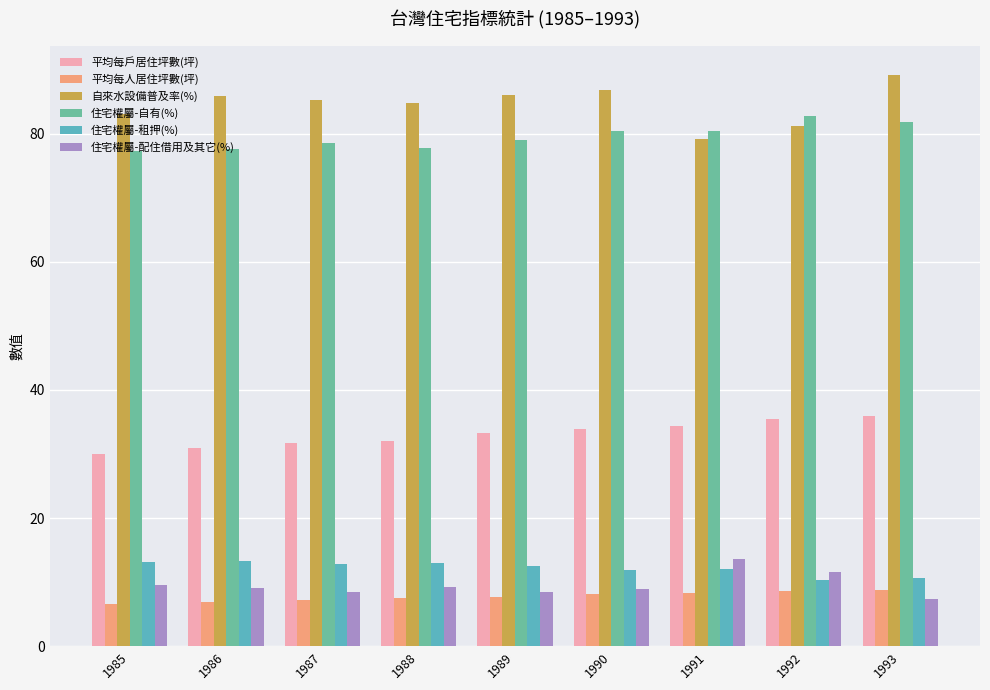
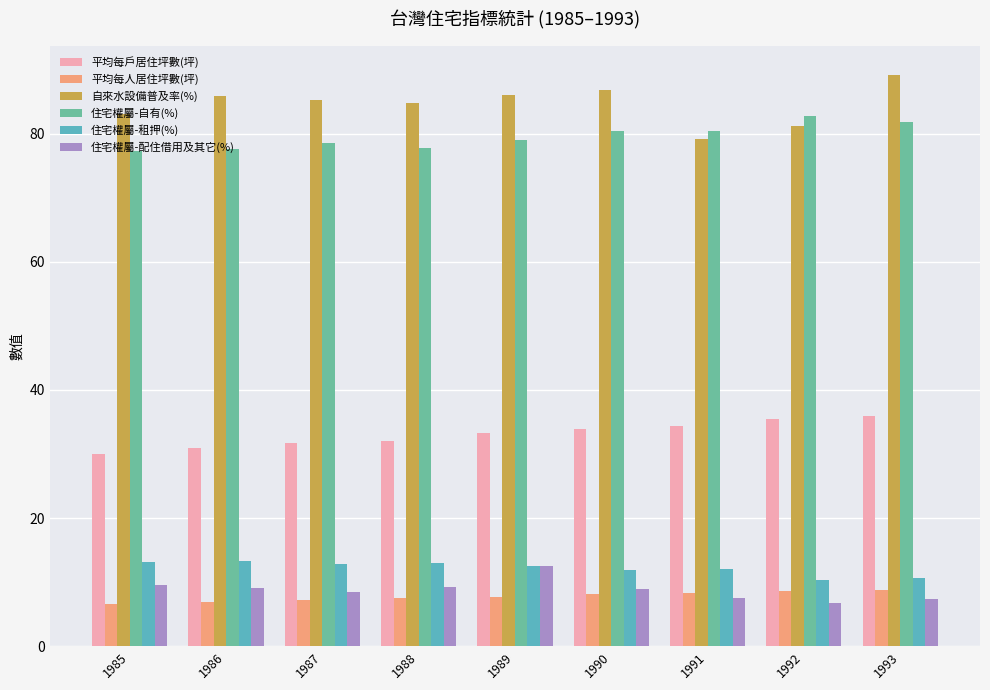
  {
    "自來水設備普及率(%)": {
      "1985": 83,
      "1986": 86,
      "1987": 85,
      "1988": 85,
      "1989": 86,
      "1990": 87,
      "1991": 79,
      "1992": 81,
      "1993": 89
    },
    "住宅權屬-配住借用及其它(%)": {
      "1985": 10,
      "1986": 9,
      "1987": 9,
      "1988": 9,
-     "1989": 8,
+     "1989": 13,
      "1990": 9,
-     "1991": 14,
-     "1992": 12,
+     "1991": 8,
+     "1992": 7,
      "1993": 7
    }
  }
